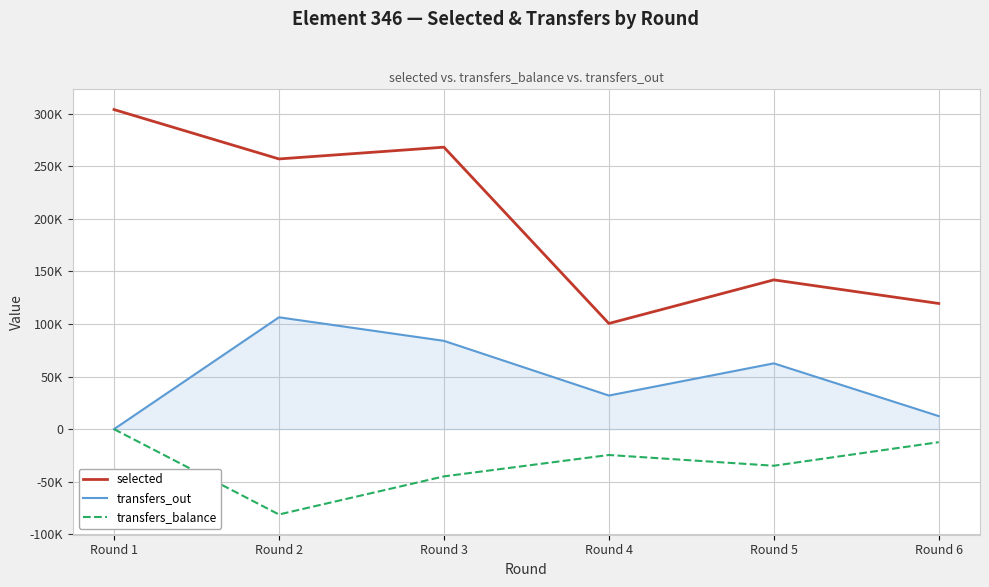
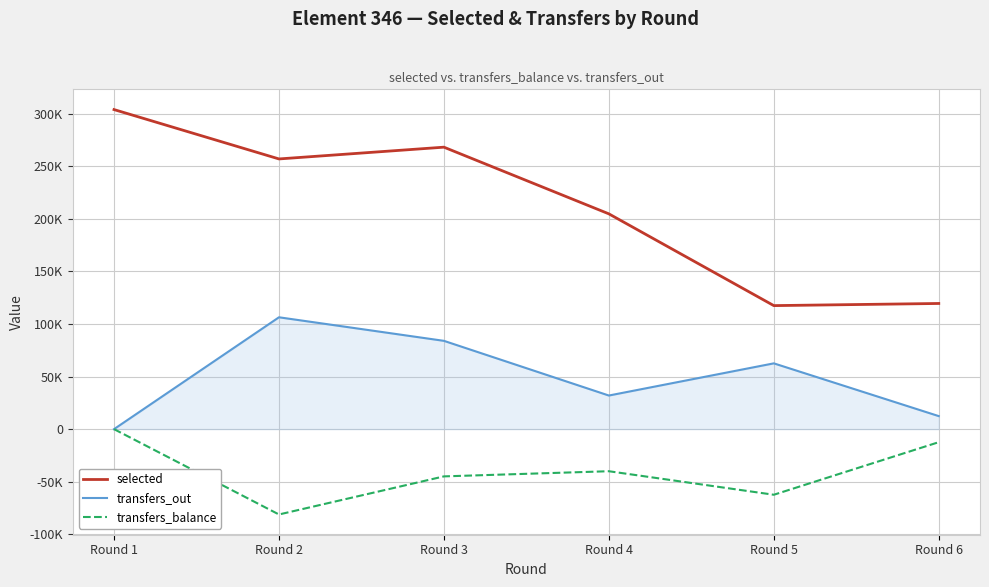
  {
    "selected": {
      "Round 1": 304000,
      "Round 2": 257000,
      "Round 3": 268000,
-     "Round 4": 100000,
-     "Round 5": 142000,
+     "Round 4": 205000,
+     "Round 5": 117000,
      "Round 6": 120000
    },
    "transfers_out": {
      "Round 2": 106000,
      "Round 3": 84000,
      "Round 4": 32000,
      "Round 5": 63000,
      "Round 6": 12000
    },
    "transfers_balance": {
      "Round 2": -81000,
      "Round 3": -45000,
-     "Round 4": -25000,
-     "Round 5": -35000,
+     "Round 4": -40000,
+     "Round 5": -62000,
      "Round 6": -12000
    }
  }
